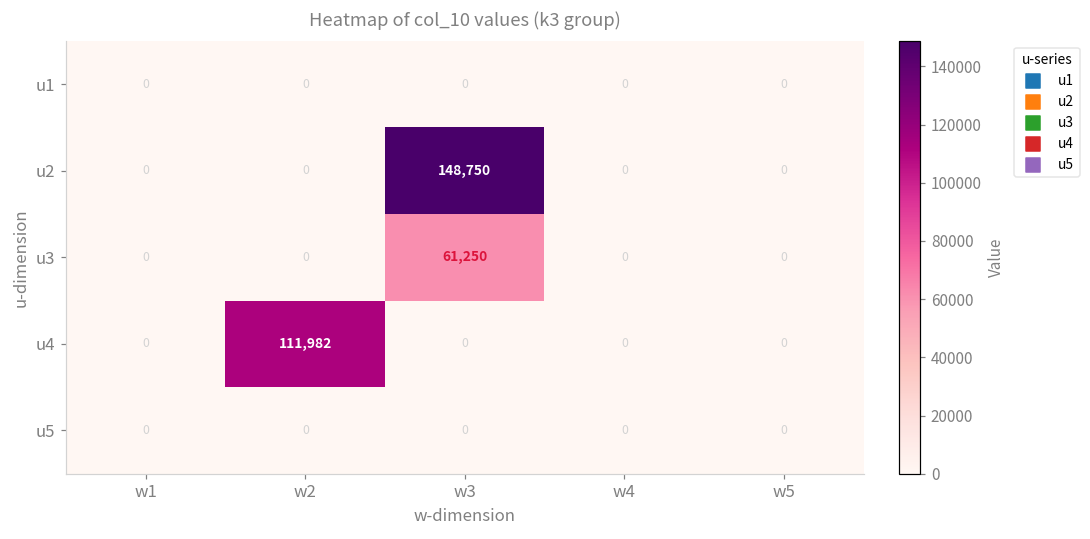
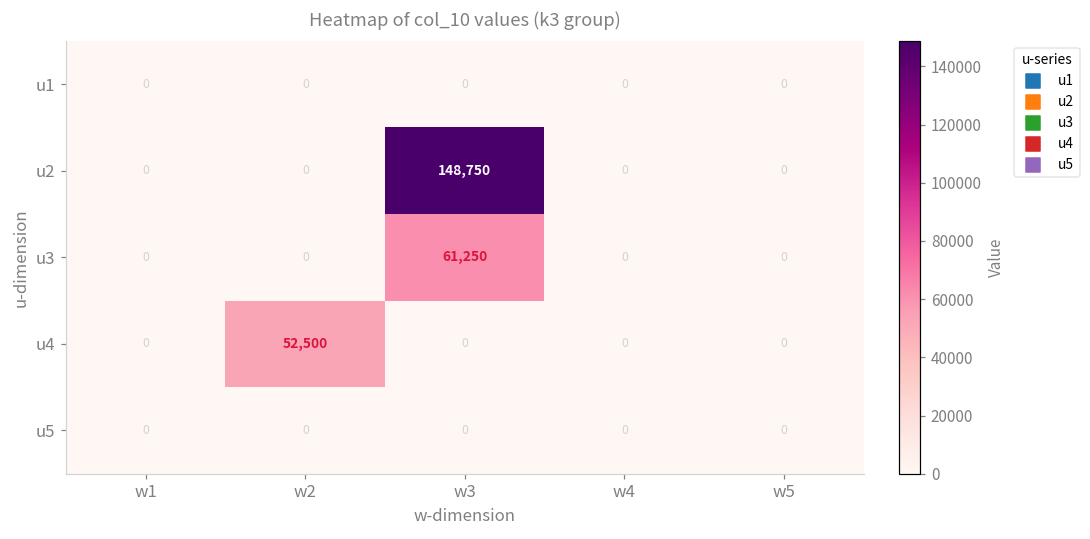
  {
    "u2": {
      "w3": "148,750"
    },
    "u3": {
      "w3": "61,250"
    },
    "u4": {
-     "w2": "111,982"
+     "w2": "52,500"
    }
  }
